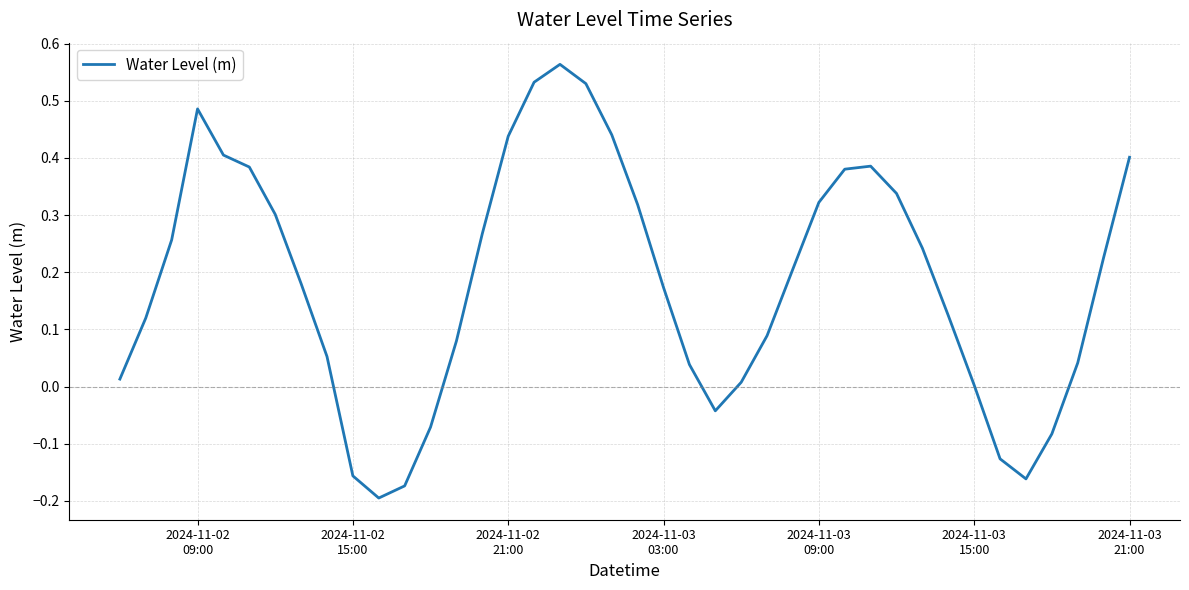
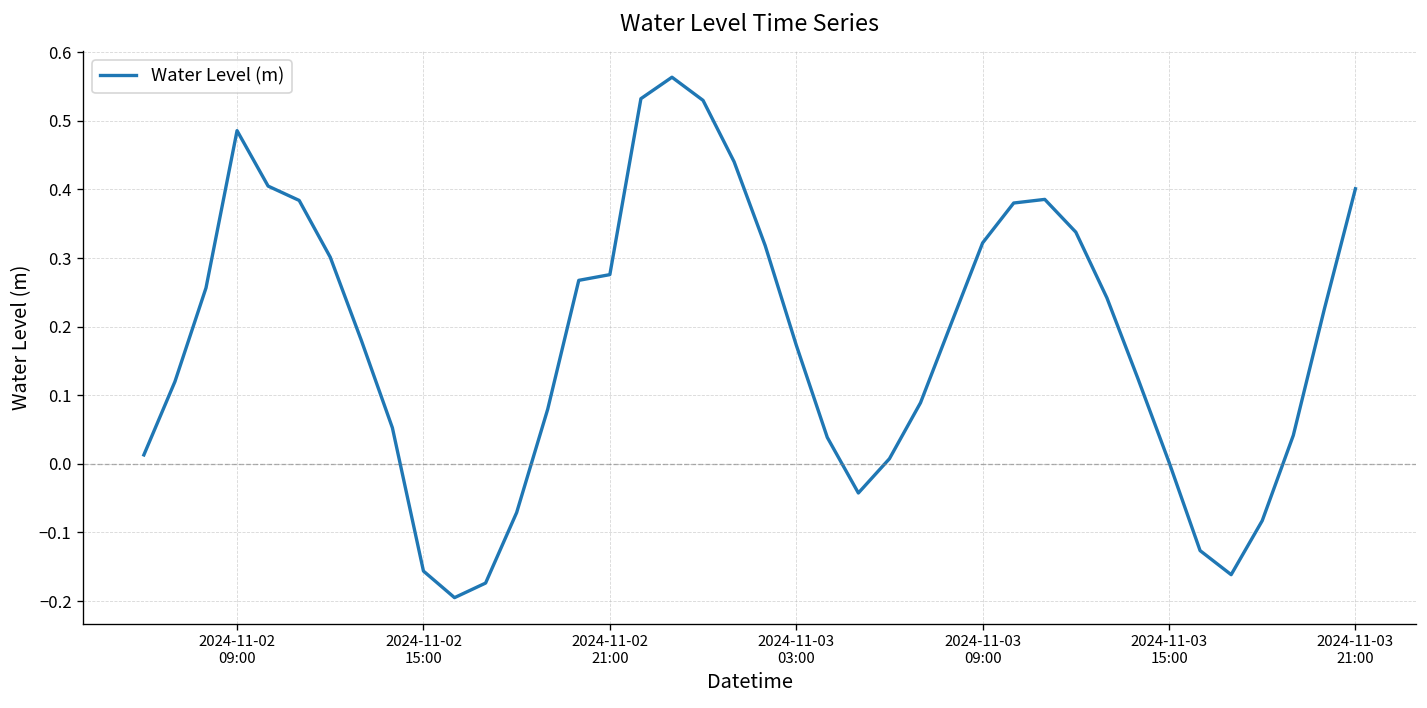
  {
    "2024-11-02 09:00": 0.49,
    "2024-11-02 15:00": -0.16,
-   "2024-11-02 21:00": 0.44,
+   "2024-11-02 21:00": 0.28,
    "2024-11-03 03:00": 0.17,
    "2024-11-03 09:00": 0.32,
    "2024-11-03 15:00": 0.00,
    "2024-11-03 21:00": 0.40
  }
